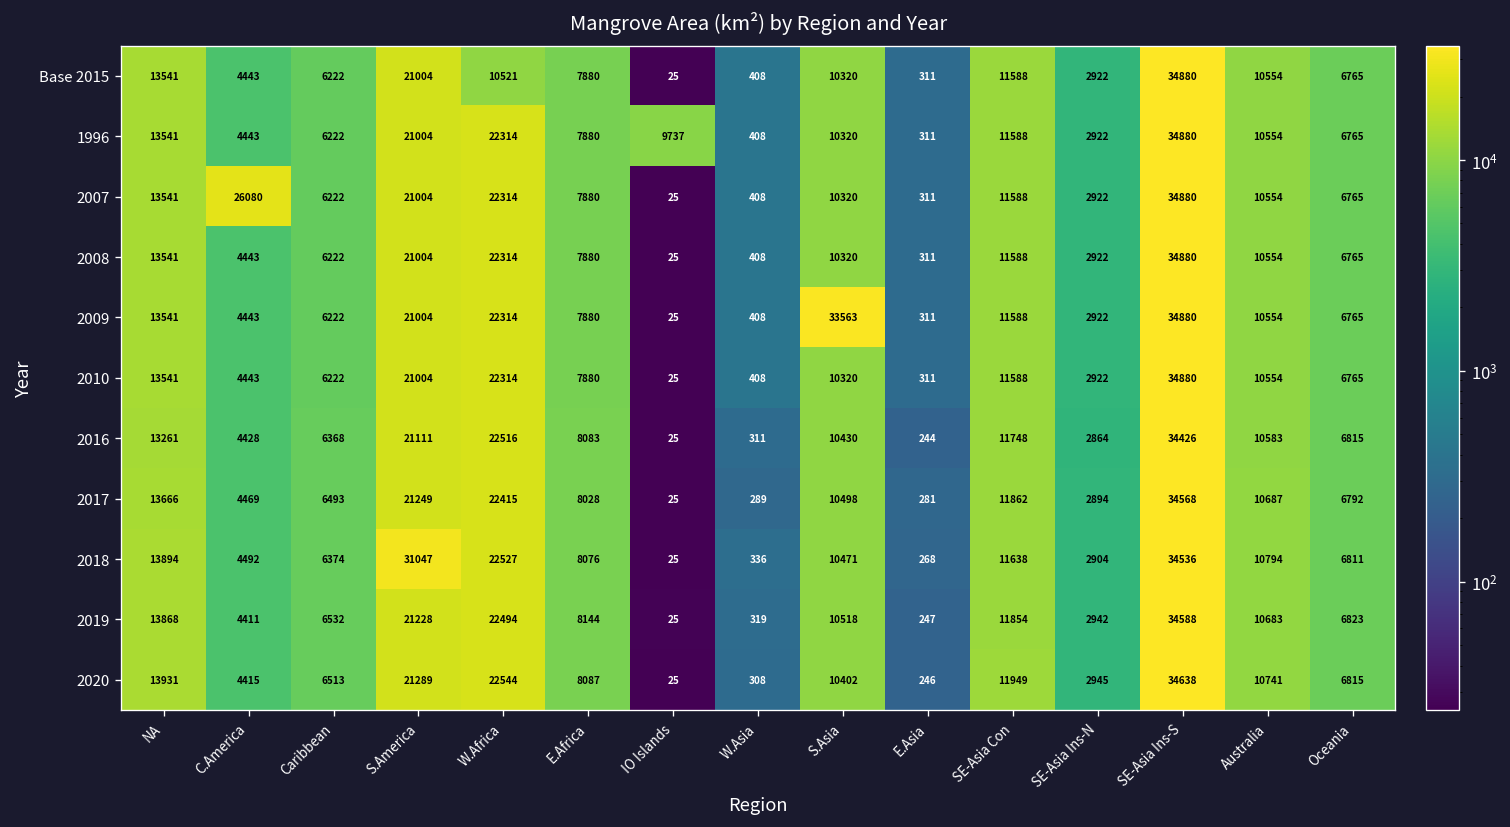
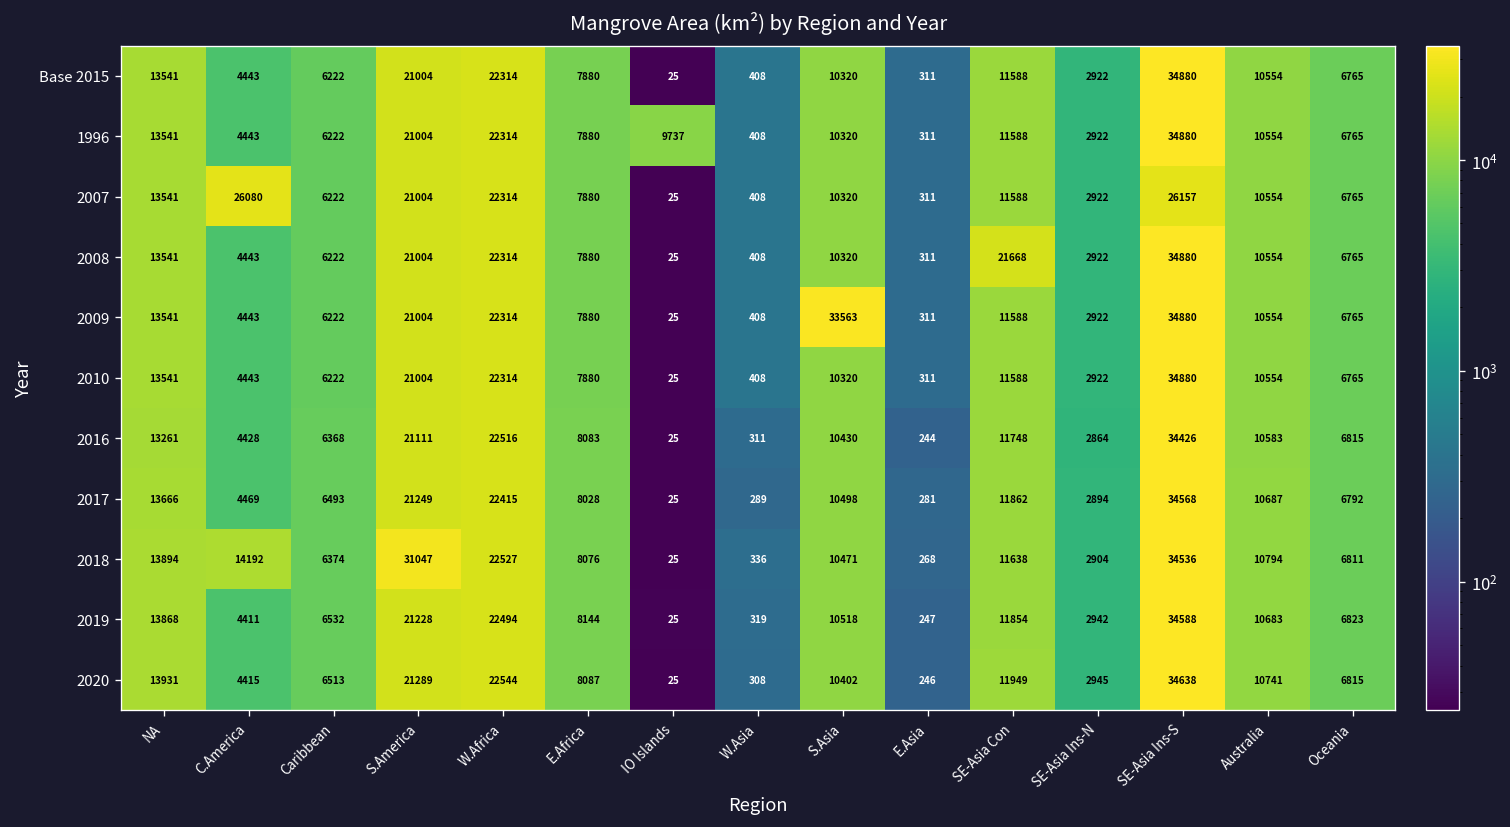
  {
    "Base 2015": {
      "NA": 13541,
      "C.America": 4443,
      "Caribbean": 6222,
      "S.America": 21004,
-     "W.Africa": 10521,
+     "W.Africa": 22314,
      "E.Africa": 7880,
      "IO Islands": 25,
      "W.Asia": 408,
      "S.Asia": 10320,
      "E.Asia": 311,
      "SE-Asia Con": 11588,
      "SE-Asia Ins-N": 2922,
      "SE-Asia Ins-S": 34880,
      "Australia": 10554,
      "Oceania": 6765
    },
    "1996": {
      "NA": 13541,
      "C.America": 4443,
      "Caribbean": 6222,
      "S.America": 21004,
      "W.Africa": 22314,
      "E.Africa": 7880,
      "IO Islands": 9737,
      "W.Asia": 408,
      "S.Asia": 10320,
      "E.Asia": 311,
      "SE-Asia Con": 11588,
      "SE-Asia Ins-N": 2922,
      "SE-Asia Ins-S": 34880,
      "Australia": 10554,
      "Oceania": 6765
    },
    "2007": {
      "NA": 13541,
      "C.America": 26080,
      "Caribbean": 6222,
      "S.America": 21004,
      "W.Africa": 22314,
      "E.Africa": 7880,
      "IO Islands": 25,
      "W.Asia": 408,
      "S.Asia": 10320,
      "E.Asia": 311,
      "SE-Asia Con": 11588,
      "SE-Asia Ins-N": 2922,
-     "SE-Asia Ins-S": 34880,
+     "SE-Asia Ins-S": 26157,
      "Australia": 10554,
      "Oceania": 6765
    },
    "2008": {
      "NA": 13541,
      "C.America": 4443,
      "Caribbean": 6222,
      "S.America": 21004,
      "W.Africa": 22314,
      "E.Africa": 7880,
      "IO Islands": 25,
      "W.Asia": 408,
      "S.Asia": 10320,
      "E.Asia": 311,
-     "SE-Asia Con": 11588,
+     "SE-Asia Con": 21668,
      "SE-Asia Ins-N": 2922,
      "SE-Asia Ins-S": 34880,
      "Australia": 10554,
      "Oceania": 6765
    },
    "2009": {
      "NA": 13541,
      "C.America": 4443,
      "Caribbean": 6222,
      "S.America": 21004,
      "W.Africa": 22314,
      "E.Africa": 7880,
      "IO Islands": 25,
      "W.Asia": 408,
      "S.Asia": 33563,
      "E.Asia": 311,
      "SE-Asia Con": 11588,
      "SE-Asia Ins-N": 2922,
      "SE-Asia Ins-S": 34880,
      "Australia": 10554,
      "Oceania": 6765
    },
    "2010": {
      "NA": 13541,
      "C.America": 4443,
      "Caribbean": 6222,
      "S.America": 21004,
      "W.Africa": 22314,
      "E.Africa": 7880,
      "IO Islands": 25,
      "W.Asia": 408,
      "S.Asia": 10320,
      "E.Asia": 311,
      "SE-Asia Con": 11588,
      "SE-Asia Ins-N": 2922,
      "SE-Asia Ins-S": 34880,
      "Australia": 10554,
      "Oceania": 6765
    },
    "2016": {
      "NA": 13261,
      "C.America": 4428,
      "Caribbean": 6368,
      "S.America": 21111,
      "W.Africa": 22516,
      "E.Africa": 8083,
      "IO Islands": 25,
      "W.Asia": 311,
      "S.Asia": 10430,
      "E.Asia": 244,
      "SE-Asia Con": 11748,
      "SE-Asia Ins-N": 2864,
      "SE-Asia Ins-S": 34426,
      "Australia": 10583,
      "Oceania": 6815
    },
    "2017": {
      "NA": 13666,
      "C.America": 4469,
      "Caribbean": 6493,
      "S.America": 21249,
      "W.Africa": 22415,
      "E.Africa": 8028,
      "IO Islands": 25,
      "W.Asia": 289,
      "S.Asia": 10498,
      "E.Asia": 281,
      "SE-Asia Con": 11862,
      "SE-Asia Ins-N": 2894,
      "SE-Asia Ins-S": 34568,
      "Australia": 10687,
      "Oceania": 6792
    },
    "2018": {
      "NA": 13894,
-     "C.America": 4492,
+     "C.America": 14192,
      "Caribbean": 6374,
      "S.America": 31047,
      "W.Africa": 22527,
      "E.Africa": 8076,
      "IO Islands": 25,
      "W.Asia": 336,
      "S.Asia": 10471,
      "E.Asia": 268,
      "SE-Asia Con": 11638,
      "SE-Asia Ins-N": 2904,
      "SE-Asia Ins-S": 34536,
      "Australia": 10794,
      "Oceania": 6811
    },
    "2019": {
      "NA": 13868,
      "C.America": 4411,
      "Caribbean": 6532,
      "S.America": 21228,
      "W.Africa": 22494,
      "E.Africa": 8144,
      "IO Islands": 25,
      "W.Asia": 319,
      "S.Asia": 10518,
      "E.Asia": 247,
      "SE-Asia Con": 11854,
      "SE-Asia Ins-N": 2942,
      "SE-Asia Ins-S": 34588,
      "Australia": 10683,
      "Oceania": 6823
    },
    "2020": {
      "NA": 13931,
      "C.America": 4415,
      "Caribbean": 6513,
      "S.America": 21289,
      "W.Africa": 22544,
      "E.Africa": 8087,
      "IO Islands": 25,
      "W.Asia": 308,
      "S.Asia": 10402,
      "E.Asia": 246,
      "SE-Asia Con": 11949,
      "SE-Asia Ins-N": 2945,
      "SE-Asia Ins-S": 34638,
      "Australia": 10741,
      "Oceania": 6815
    }
  }
